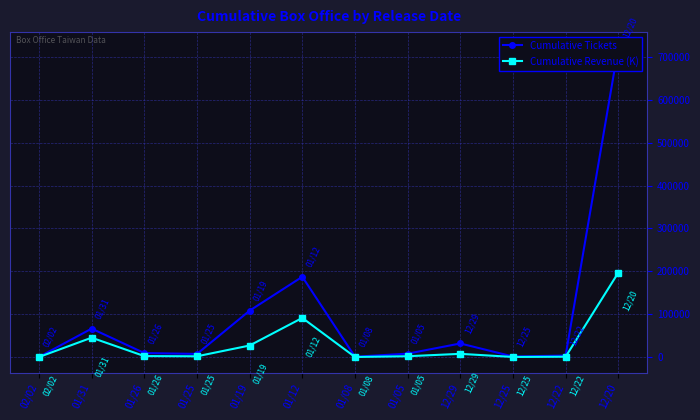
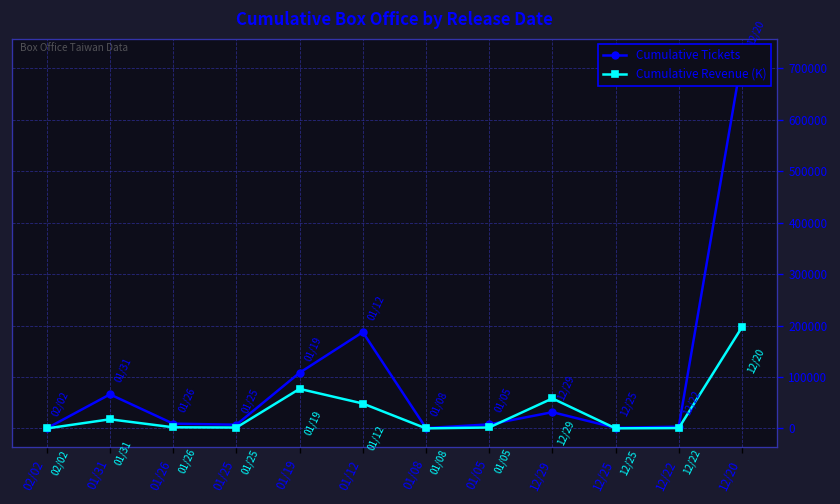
  {
    "Cumulative Revenue (K)": {
-     "01/31": 50000,
-     "01/19": 30000,
-     "01/12": 90000,
-     "12/29": 10000
+     "01/31": 20000,
+     "01/19": 80000,
+     "01/12": 50000,
+     "12/29": 60000
    }
  }
